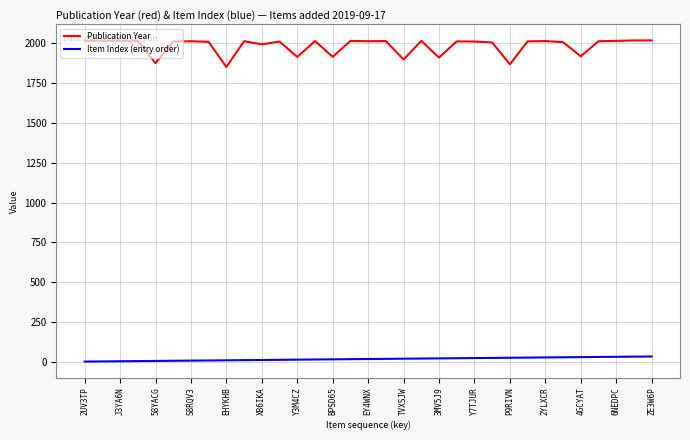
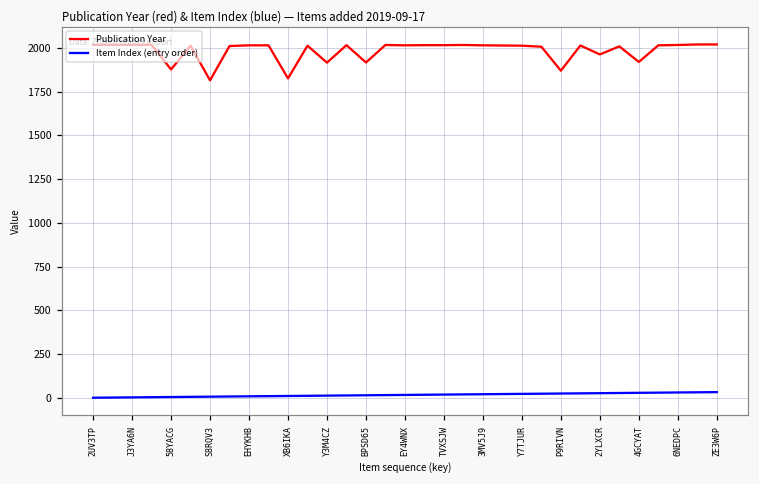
  {
    "Publication Year": {
      "58YACG": 1880,
-     "S8RQV3": 2010,
-     "EHYKHB": 1850,
-     "XB6IKA": 1990,
+     "S8RQV3": 1810,
+     "EHYKHB": 2010,
+     "XB6IKA": 1830,
      "Y3M4CZ": 1920,
      "BPSD65": 1920,
      "EY4WNX": 2010,
-     "TVXSJW": 1900,
-     "3MV5J9": 1910,
+     "TVXSJW": 2020,
+     "3MV5J9": 2010,
      "Y7TJUR": 2010,
      "P9RIVN": 1870,
-     "2YLXCR": 2020,
+     "2YLXCR": 1960,
      "4GCYAT": 1920,
      "6NEDPC": 2020,
      "ZE3W6P": 2020
    },
    "Item Index (entry order)": {
      "2UV3TP": 0,
      "J3YA6N": 0,
      "58YACG": 10,
      "S8RQV3": 10,
      "EHYKHB": 10,
      "XB6IKA": 10,
      "Y3M4CZ": 10,
      "BPSD65": 20,
      "EY4WNX": 20,
      "TVXSJW": 20,
      "3MV5J9": 20,
      "Y7TJUR": 20,
      "P9RIVN": 30,
      "2YLXCR": 30,
      "4GCYAT": 30,
      "6NEDPC": 30,
      "ZE3W6P": 30
    }
  }
